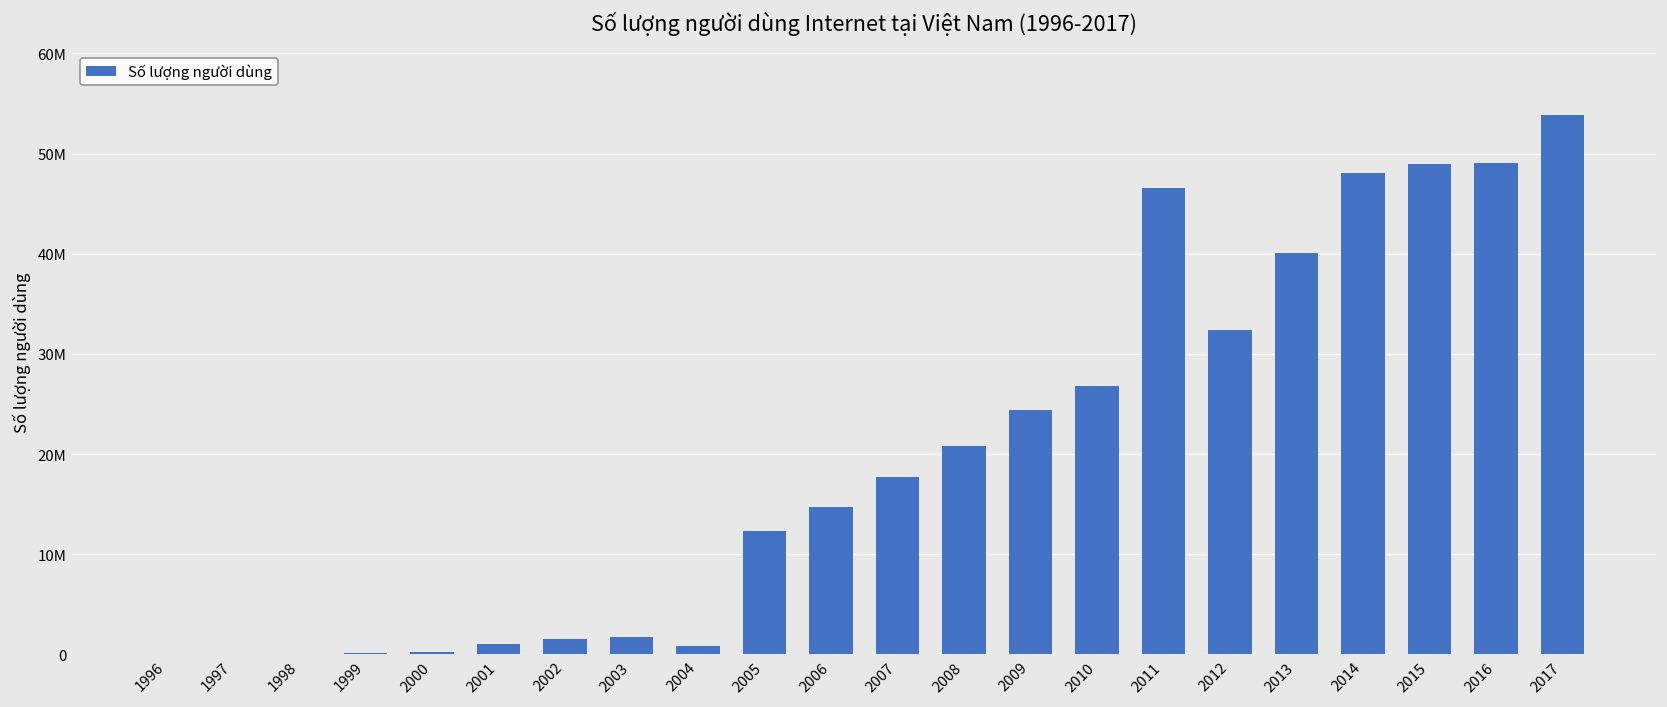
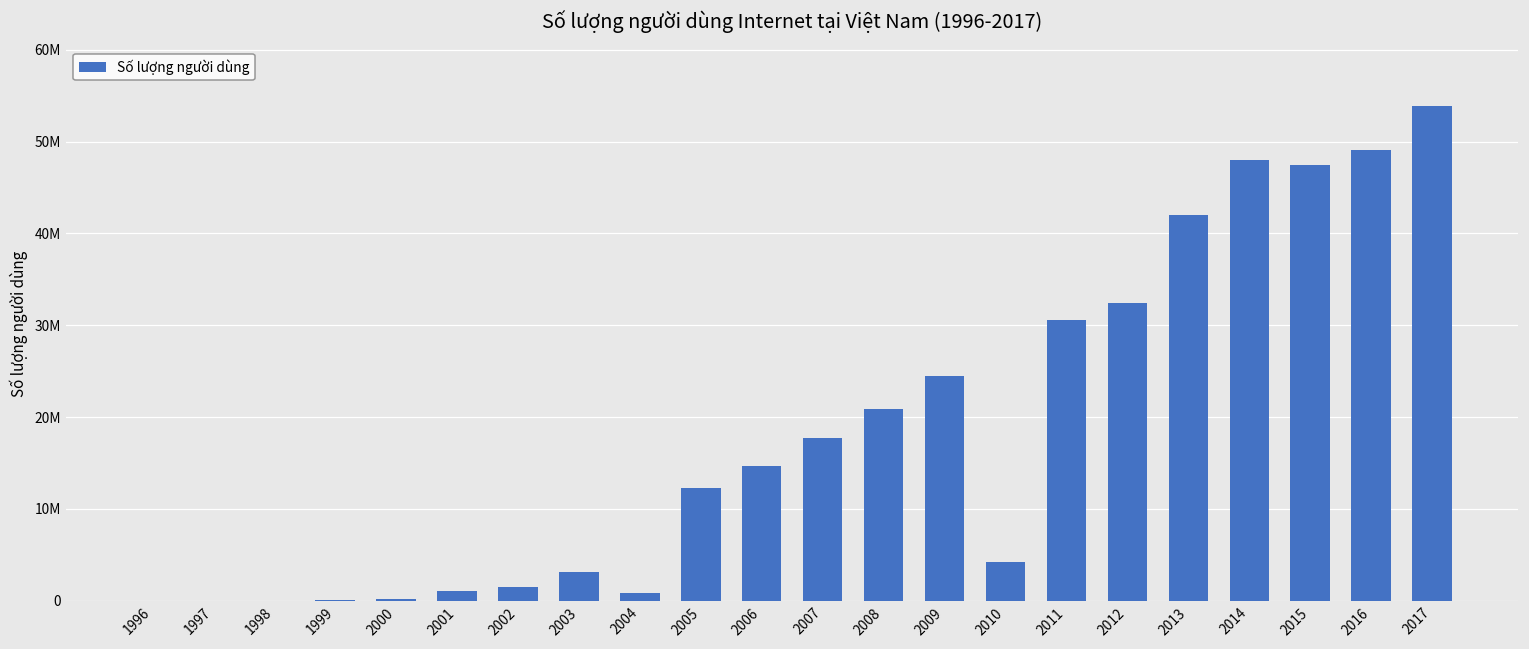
  {
    "2001": 1000000,
    "2002": 2000000,
-   "2003": 2000000,
+   "2003": 3000000,
    "2004": 1000000,
    "2005": 12000000,
    "2006": 15000000,
    "2007": 18000000,
    "2008": 21000000,
    "2009": 24000000,
-   "2010": 27000000,
-   "2011": 47000000,
+   "2010": 4000000,
+   "2011": 31000000,
    "2012": 32000000,
-   "2013": 40000000,
+   "2013": 42000000,
    "2014": 48000000,
-   "2015": 49000000,
+   "2015": 47000000,
    "2016": 49000000,
    "2017": 54000000
  }
